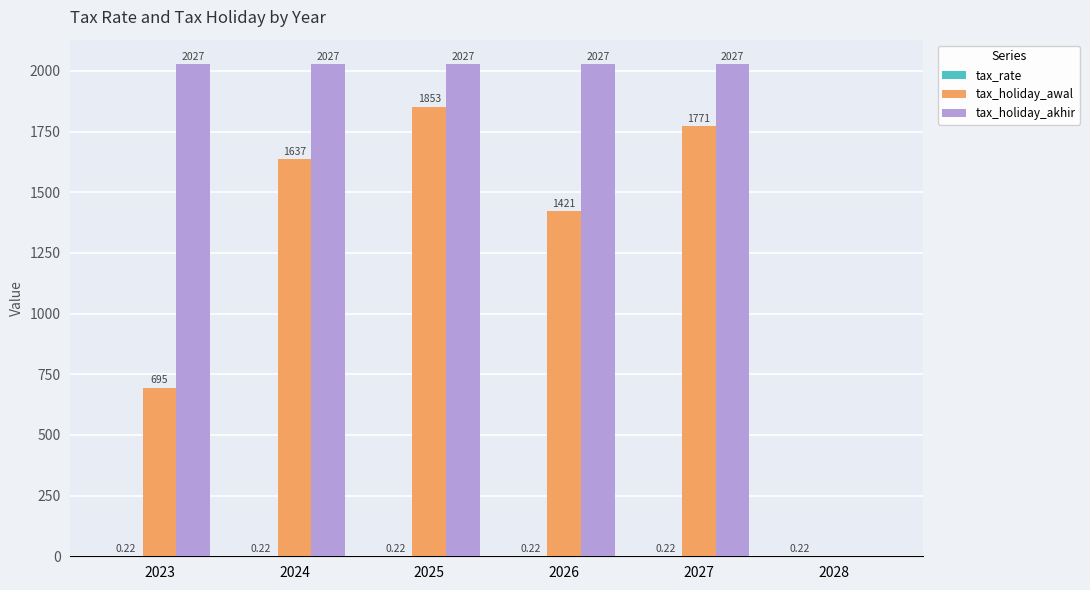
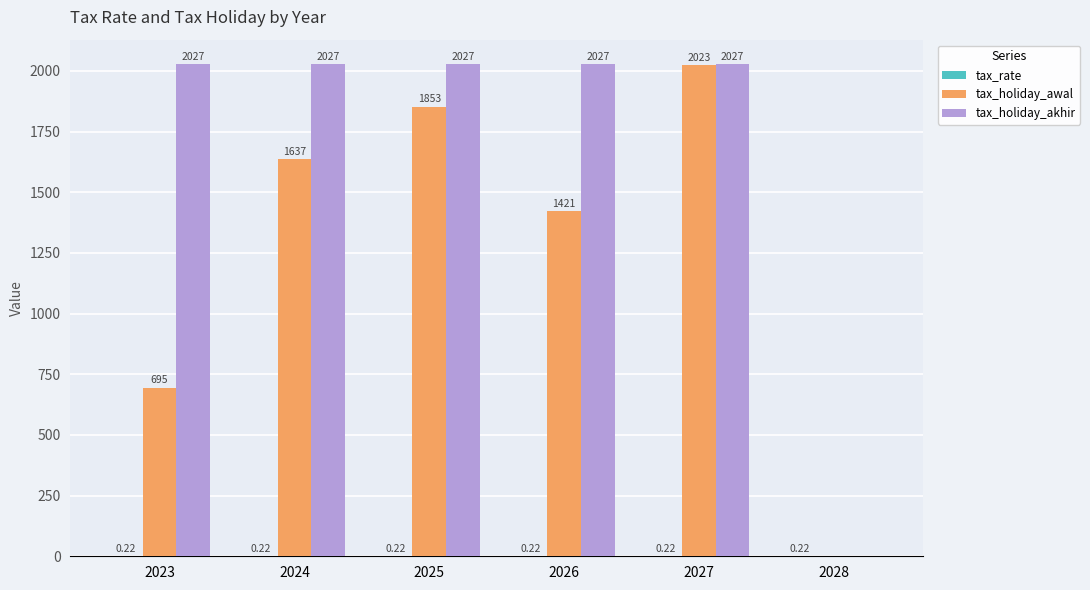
  {
    "tax_rate": {
      "2023": 0.22,
      "2024": 0.22,
      "2025": 0.22,
      "2026": 0.22,
      "2027": 0.22,
      "2028": 0.22
    },
    "tax_holiday_awal": {
      "2023": 695,
      "2024": 1637,
      "2025": 1853,
      "2026": 1421,
-     "2027": 1771
+     "2027": 2023
    },
    "tax_holiday_akhir": {
      "2023": 2027,
      "2024": 2027,
      "2025": 2027,
      "2026": 2027,
      "2027": 2027
    }
  }
